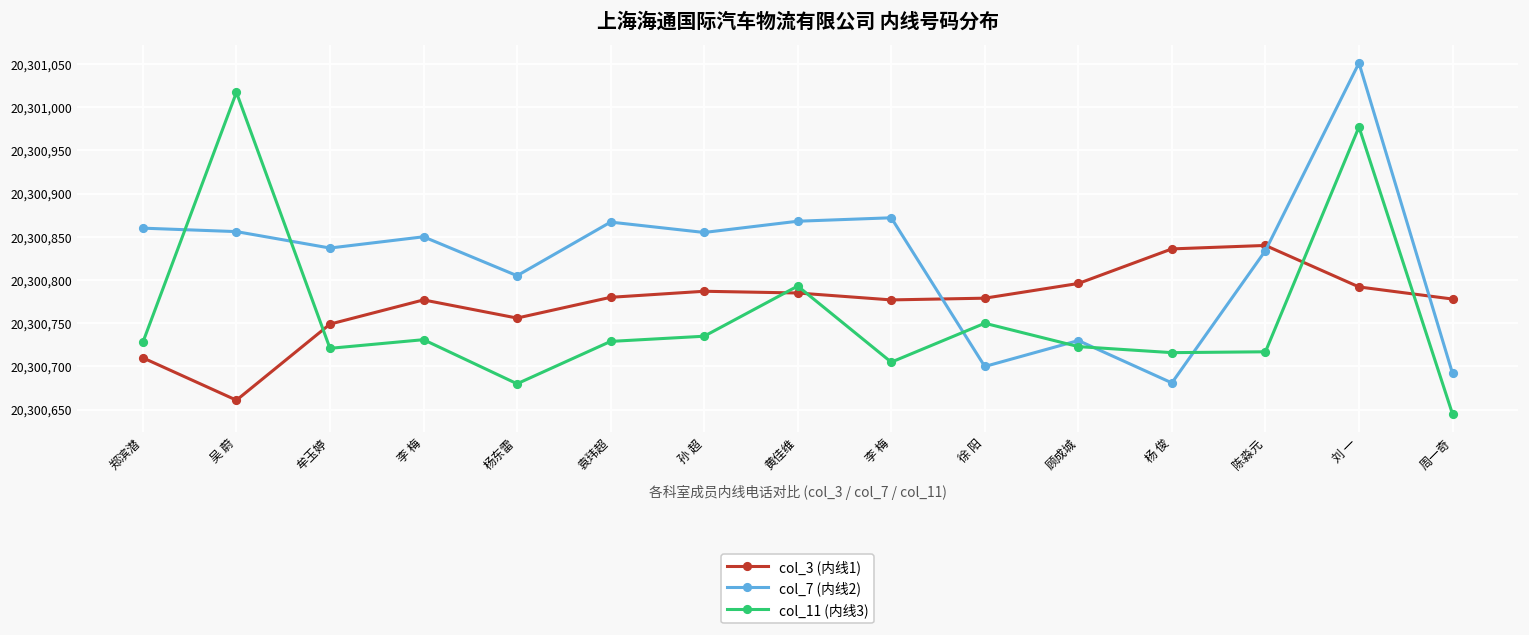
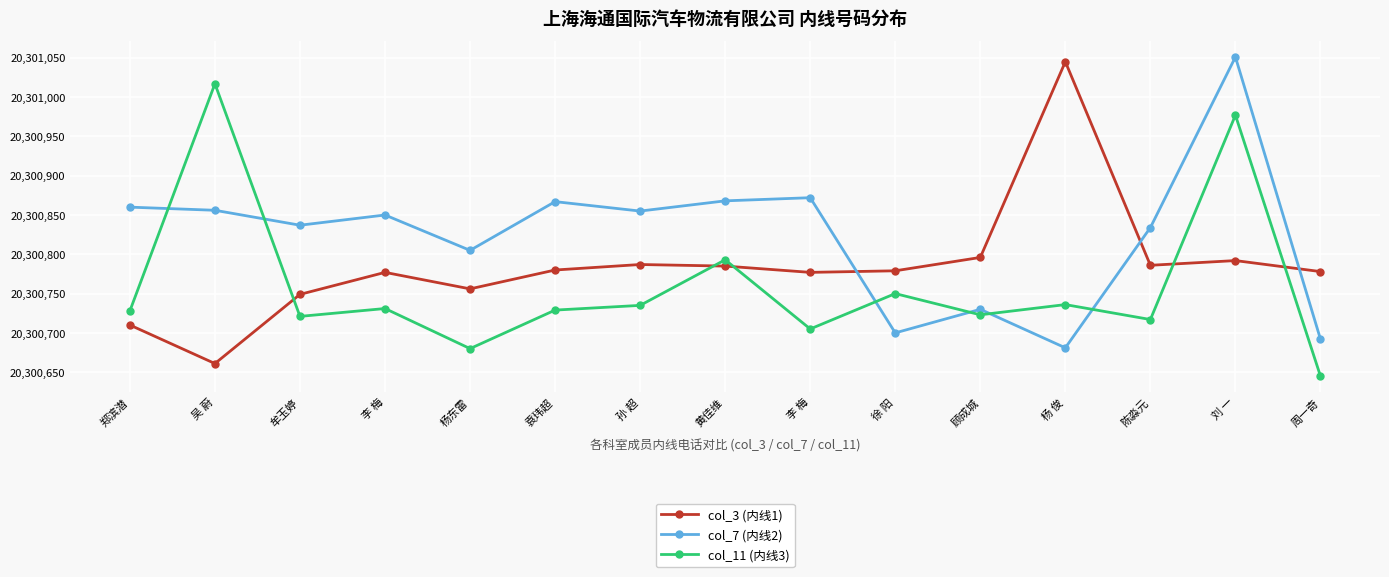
  {
    "col_3 (内线1)": {
      "郑滨潜": "20,300,710",
      "吴 蔚": "20,300,660",
      "牟玉婷": "20,300,750",
      "杨东雷": "20,300,760",
      "袁玮超": "20,300,780",
      "孙 超": "20,300,790",
      "黄佳维": "20,300,790",
      "徐 阳": "20,300,780",
      "顾成城": "20,300,800",
-     "杨 俊": "20,300,840",
-     "陈淼元": "20,300,840",
+     "杨 俊": "20,301,050",
+     "陈淼元": "20,300,790",
      "刘 一": "20,300,790",
      "周一奇": "20,300,780"
    },
    "col_7 (内线2)": {
      "郑滨潜": "20,300,860",
      "吴 蔚": "20,300,860",
      "牟玉婷": "20,300,840",
      "杨东雷": "20,300,810",
      "袁玮超": "20,300,870",
      "孙 超": "20,300,860",
      "黄佳维": "20,300,870",
      "徐 阳": "20,300,700",
      "顾成城": "20,300,730",
      "杨 俊": "20,300,680",
      "陈淼元": "20,300,830",
      "刘 一": "20,301,050",
      "周一奇": "20,300,690"
    },
    "col_11 (内线3)": {
      "郑滨潜": "20,300,730",
      "吴 蔚": "20,301,020",
      "牟玉婷": "20,300,720",
      "杨东雷": "20,300,680",
      "袁玮超": "20,300,730",
      "孙 超": "20,300,740",
      "黄佳维": "20,300,790",
      "徐 阳": "20,300,750",
      "顾成城": "20,300,720",
-     "杨 俊": "20,300,720",
+     "杨 俊": "20,300,740",
      "陈淼元": "20,300,720",
      "刘 一": "20,300,980",
      "周一奇": "20,300,650"
    }
  }
